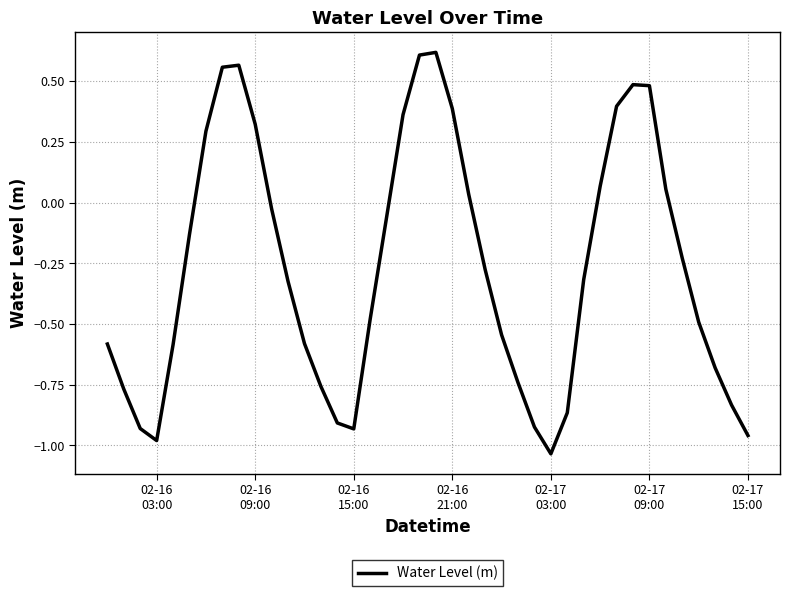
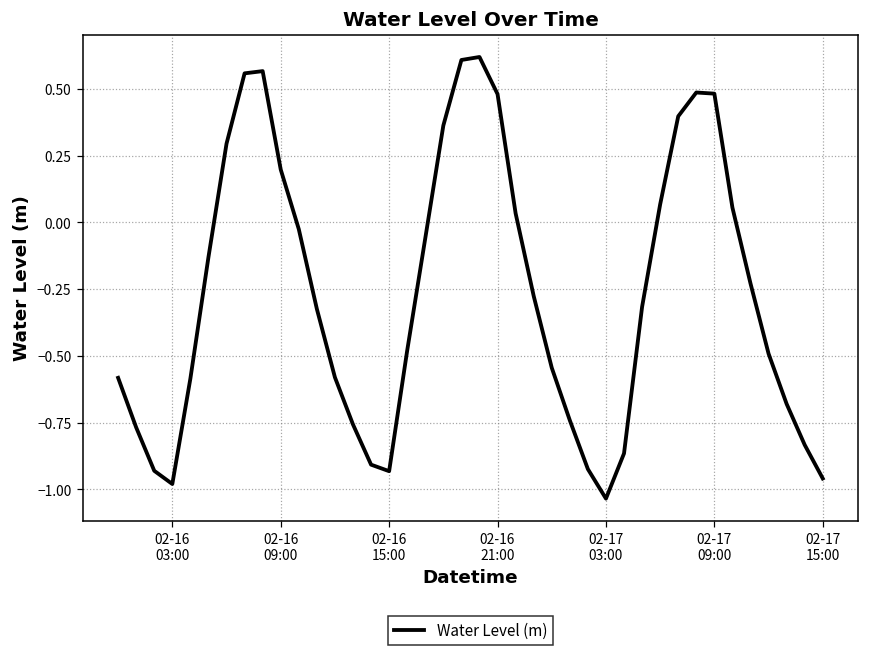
  {
    "02-16 03:00": -0.98,
-   "02-16 09:00": 0.32,
+   "02-16 09:00": 0.20,
    "02-16 15:00": -0.93,
-   "02-16 21:00": 0.39,
+   "02-16 21:00": 0.48,
    "02-17 03:00": -1.03,
    "02-17 09:00": 0.48,
    "02-17 15:00": -0.96
  }
